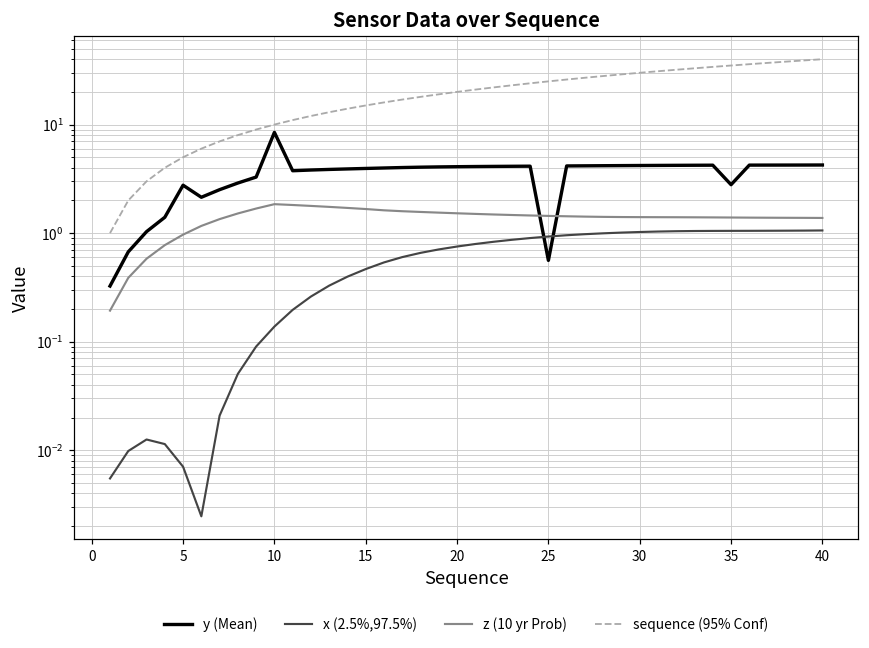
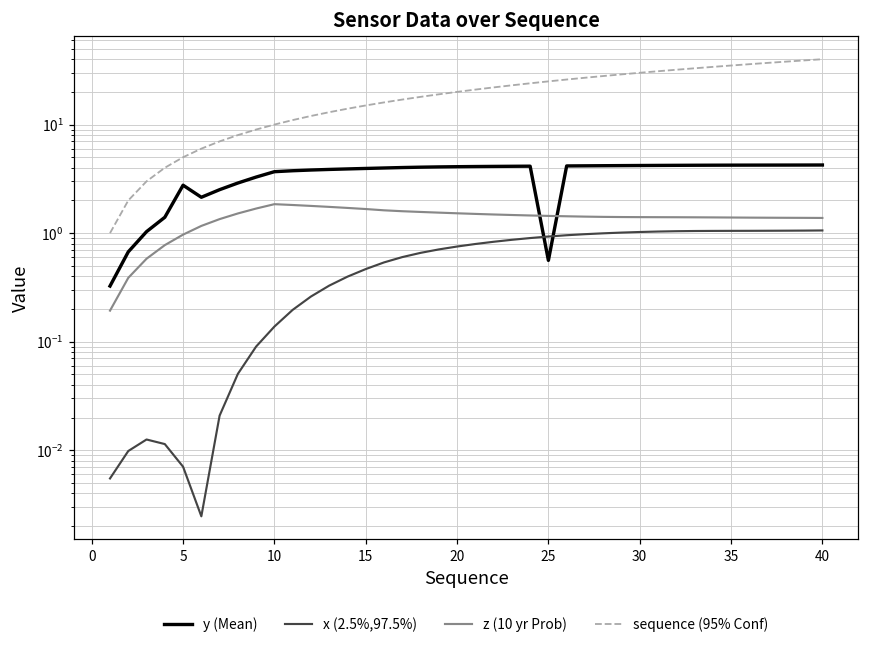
  {
    "y (Mean)": {
      "5": 2.8,
-     "10": 8,
+     "10": 3.7,
      "15": 3.9,
      "20": 4.1,
      "25": 0.6,
      "30": 4.2,
-     "35": 2.8,
+     "35": 4.2,
      "40": 4.2
    },
    "x (2.5%,97.5%)": {
      "5": 0.007,
      "10": 0.14,
      "15": 0.5,
      "20": 0.8,
      "25": 0.9,
      "30": 1.0,
      "35": 1.0,
      "40": 1.1
    }
  }
